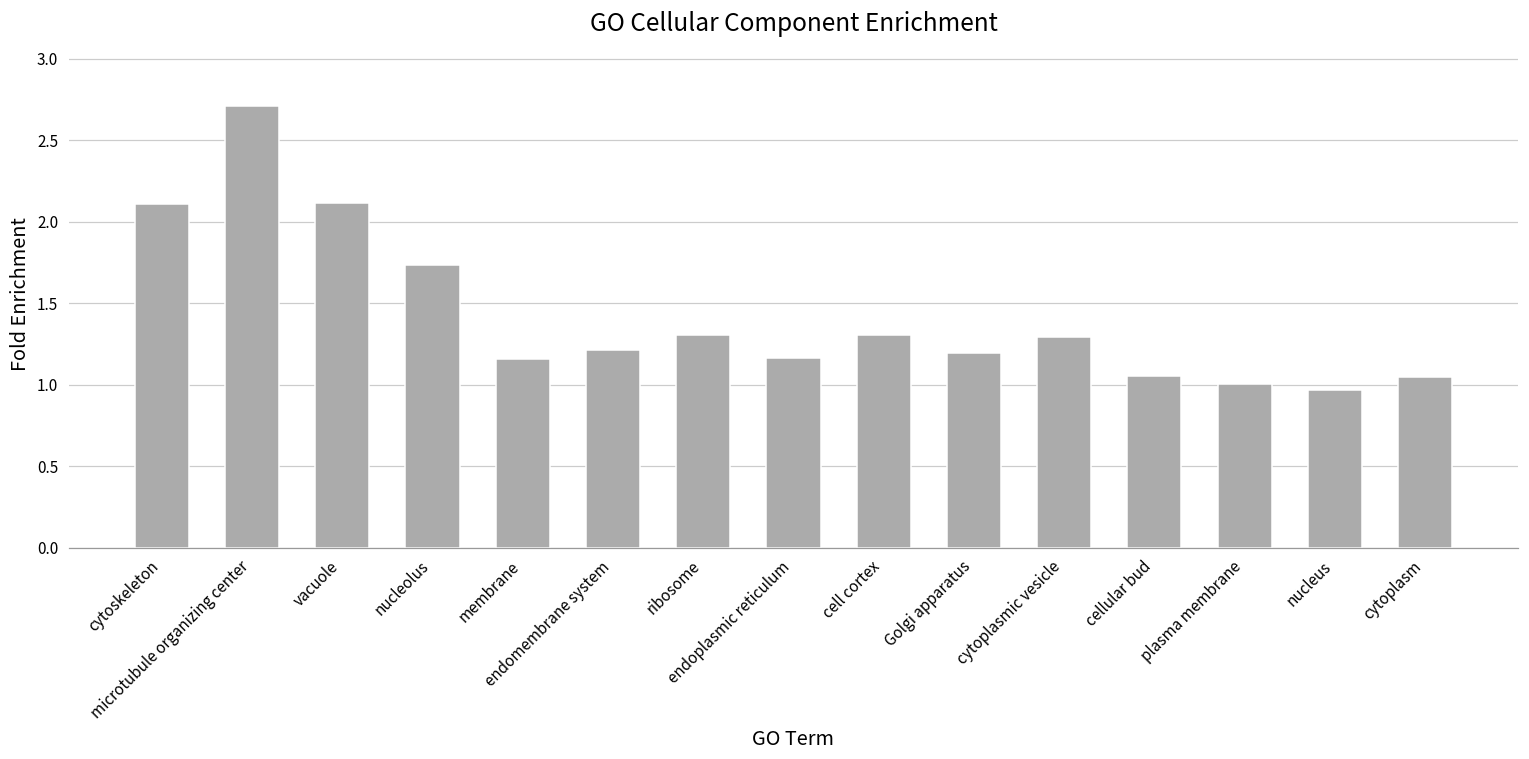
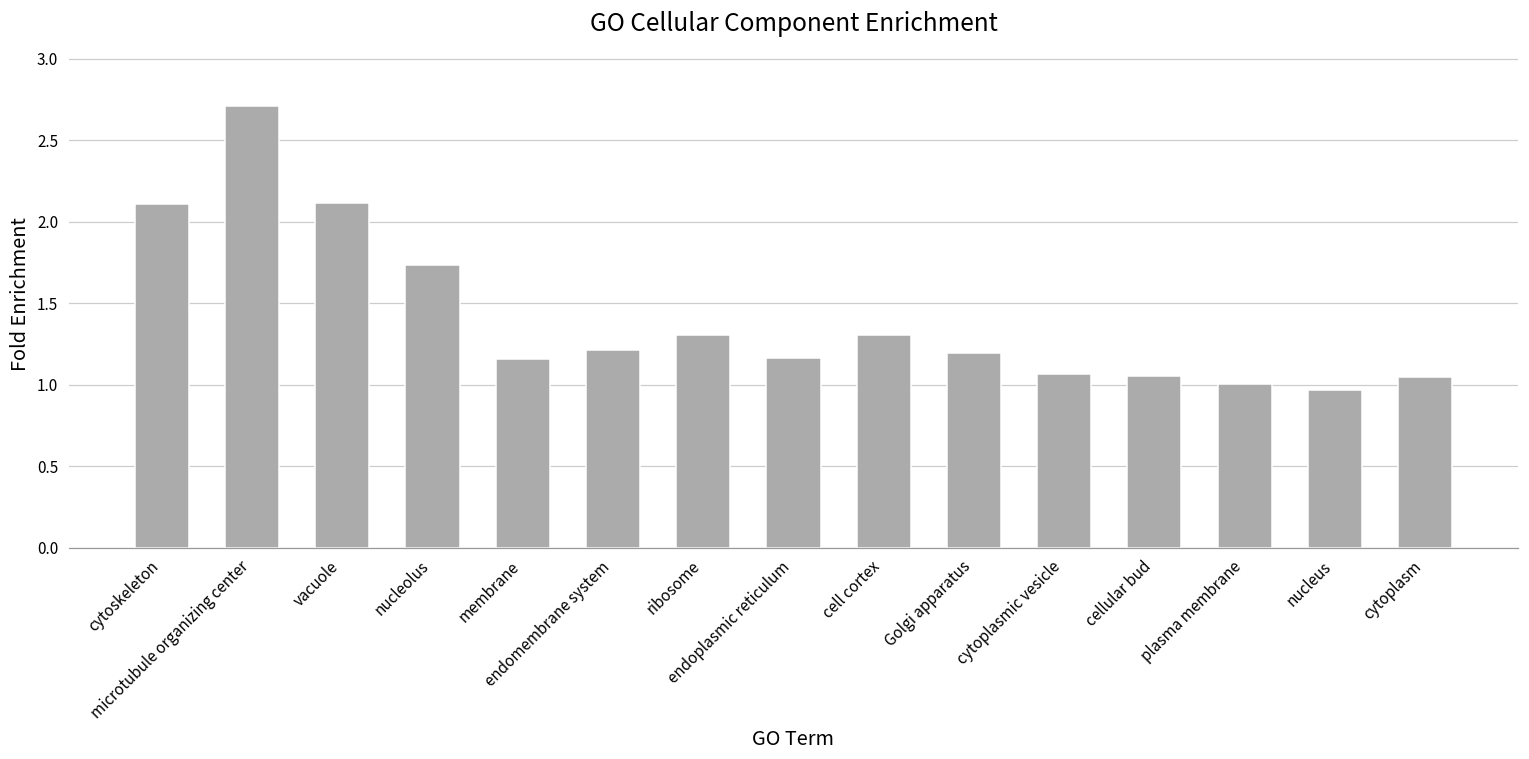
  {
    "cytoskeleton": 2.11,
    "microtubule organizing center": 2.71,
    "vacuole": 2.11,
    "nucleolus": 1.73,
    "membrane": 1.16,
    "endomembrane system": 1.21,
    "ribosome": 1.31,
    "endoplasmic reticulum": 1.16,
    "cell cortex": 1.30,
    "Golgi apparatus": 1.20,
-   "cytoplasmic vesicle": 1.29,
+   "cytoplasmic vesicle": 1.06,
    "cellular bud": 1.06,
    "plasma membrane": 1.00,
    "nucleus": 0.97,
    "cytoplasm": 1.05
  }
